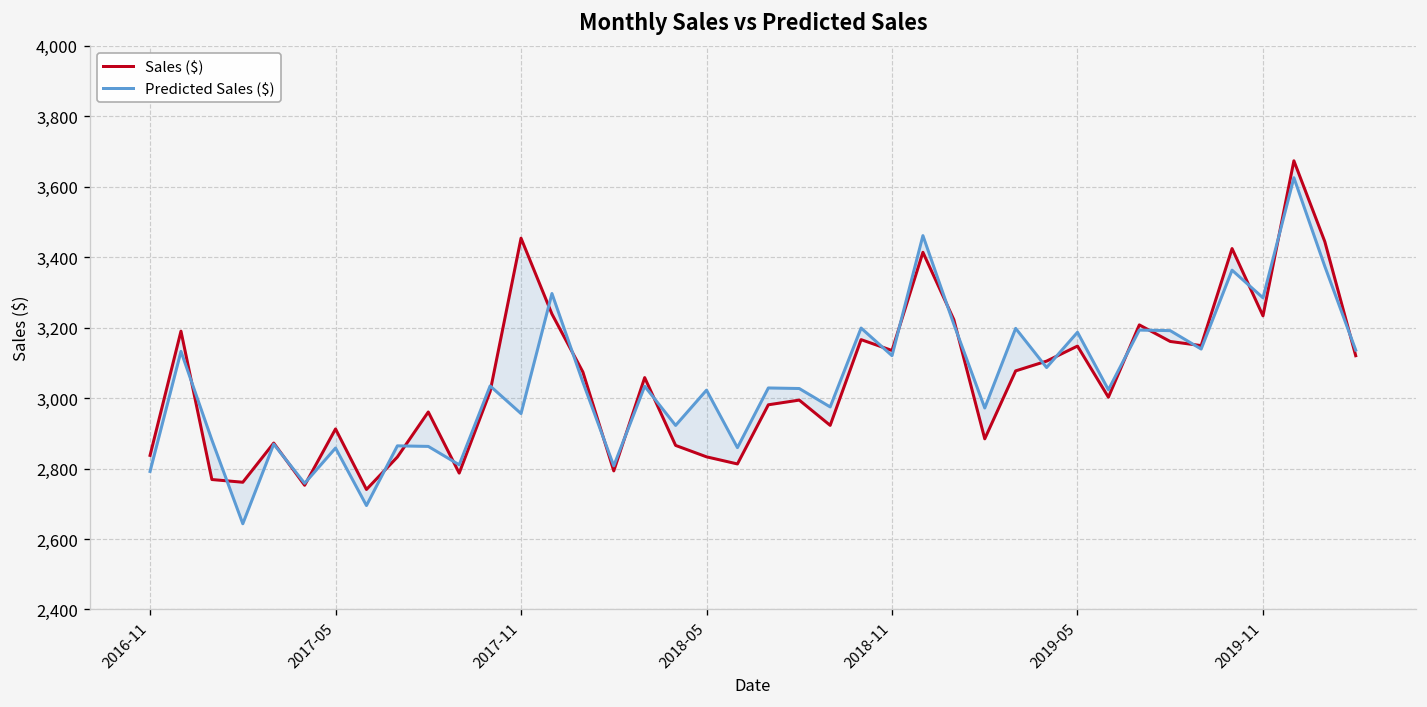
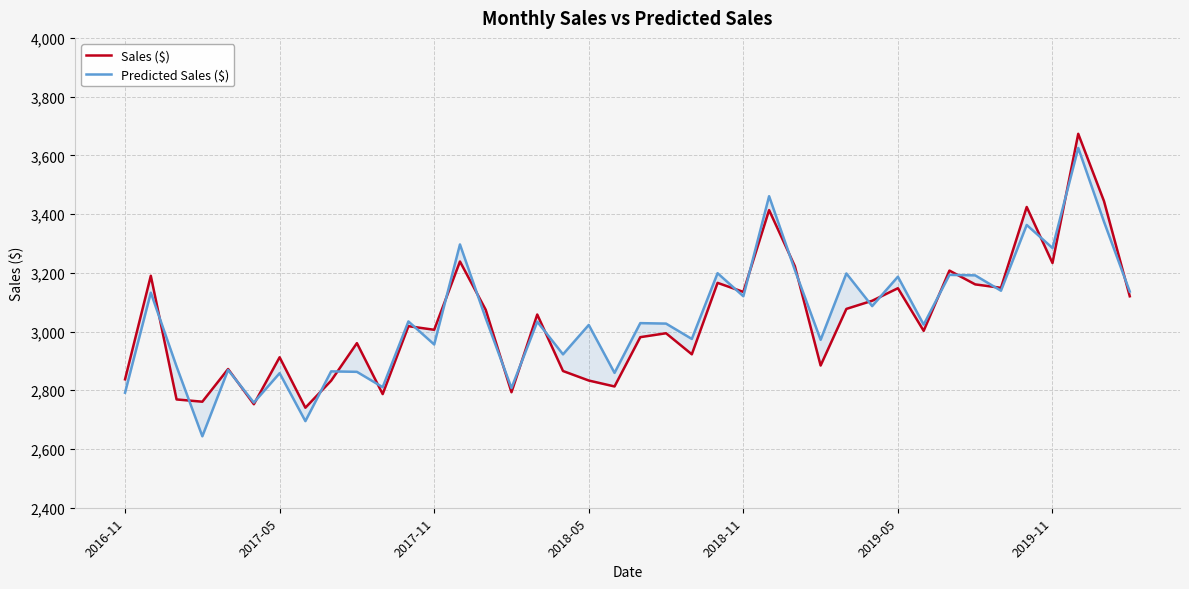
  {
    "Sales ($)": {
-     "2017-11": "3,450",
+     "2017-11": "3,010",
      "2018-05": "2,830",
      "2019-05": "3,150",
      "2019-11": "3,230"
    }
  }
